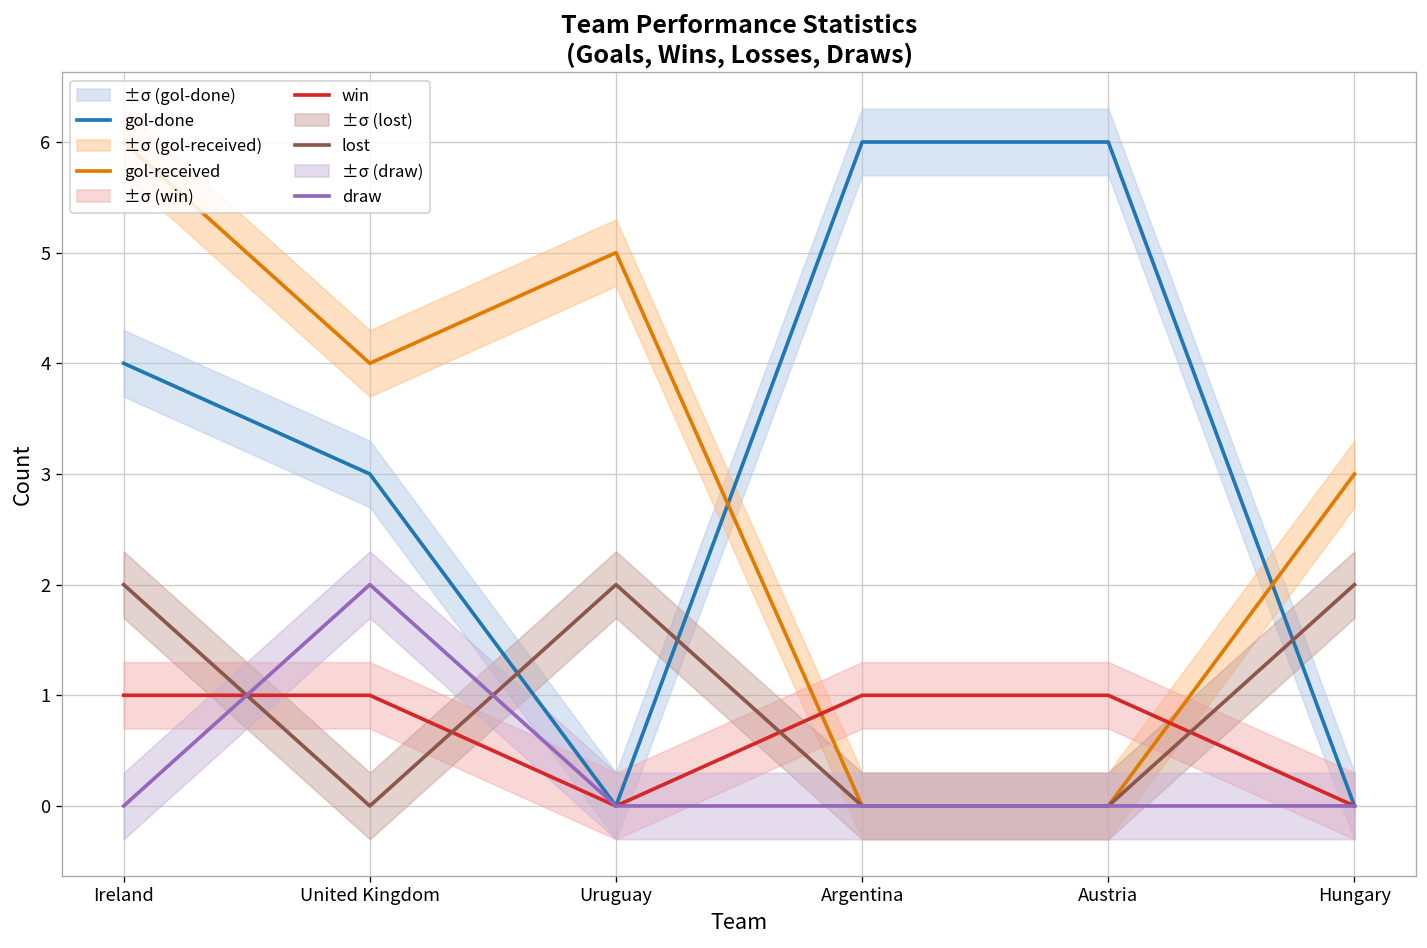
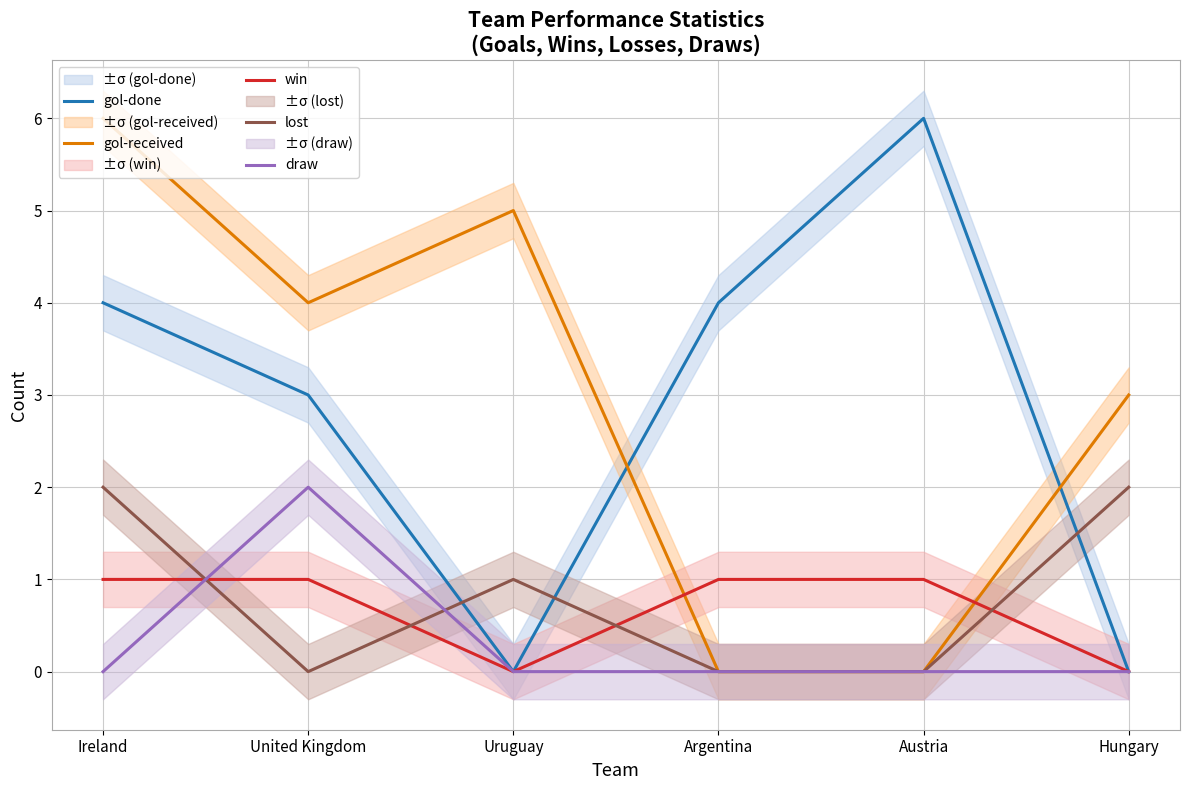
  {
    "gol-done": {
      "Ireland": 4,
      "United Kingdom": 3,
-     "Argentina": 6,
+     "Argentina": 4,
      "Austria": 6
    },
    "gol-received": {
      "United Kingdom": 4,
      "Uruguay": 5,
      "Hungary": 3
    },
    "win": {
      "Ireland": 1,
      "United Kingdom": 1,
      "Argentina": 1,
      "Austria": 1
    },
    "lost": {
      "Ireland": 2,
      "United Kingdom": 0,
-     "Uruguay": 2,
+     "Uruguay": 1,
      "Hungary": 2
    },
    "draw": {
      "Ireland": 0,
      "United Kingdom": 2
    }
  }
